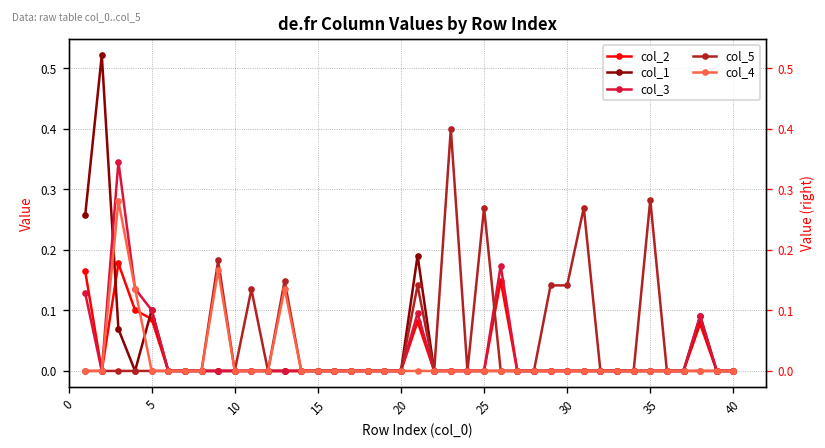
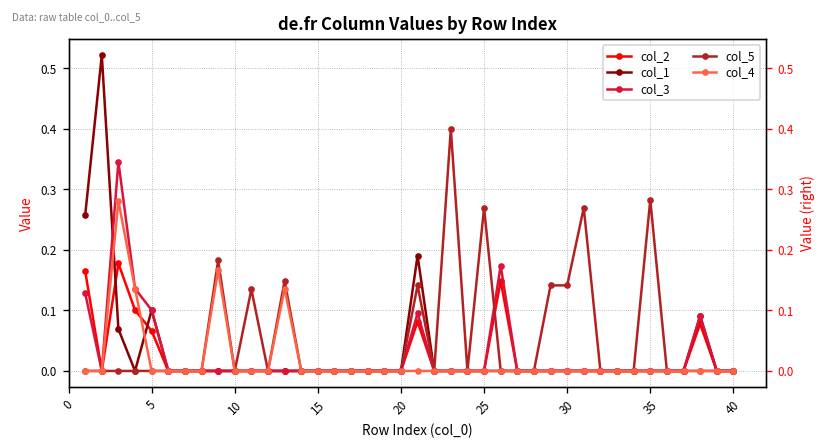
  {
    "col_2": {
-     "5": 0.09
+     "5": 0.07
    }
  }
